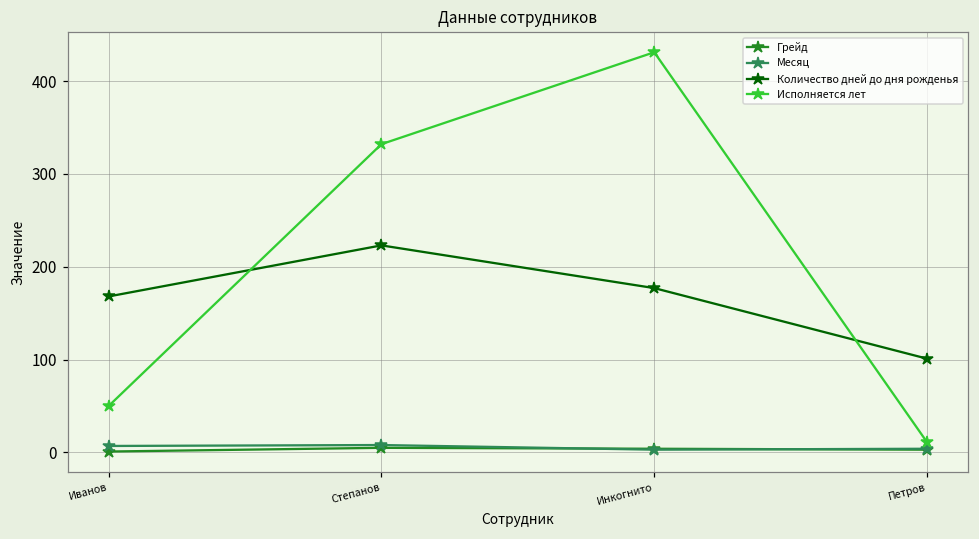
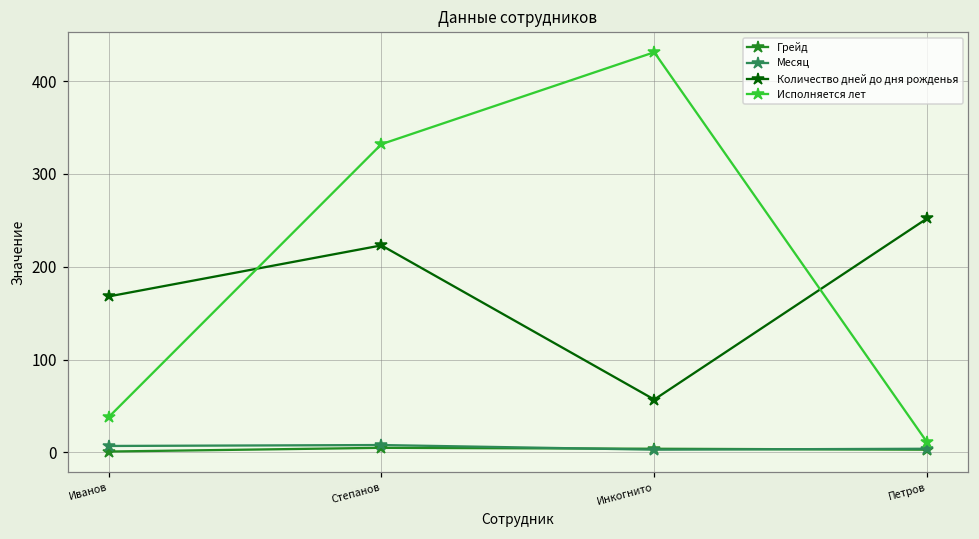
  {
    "Количество дней до дня рожденья": {
      "Иванов": 170,
      "Степанов": 220,
-     "Инкогнито": 180,
-     "Петров": 100
+     "Инкогнито": 60,
+     "Петров": 250
    },
    "Исполняется лет": {
-     "Иванов": 50,
+     "Иванов": 40,
      "Степанов": 330,
      "Инкогнито": 430,
      "Петров": 10
    }
  }
